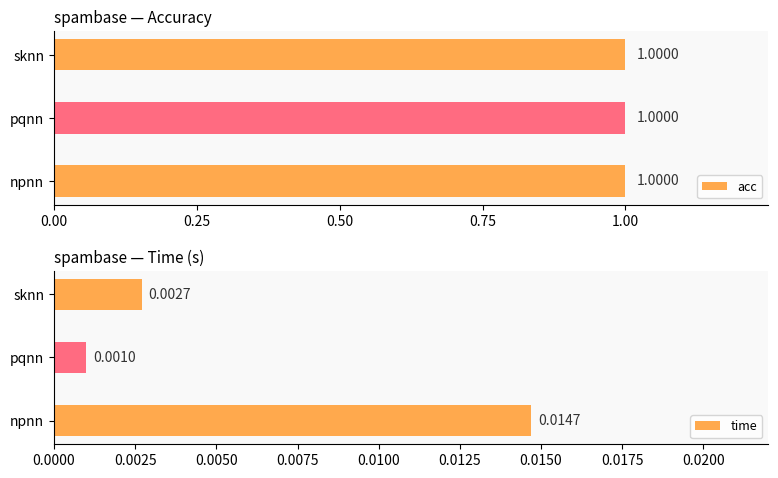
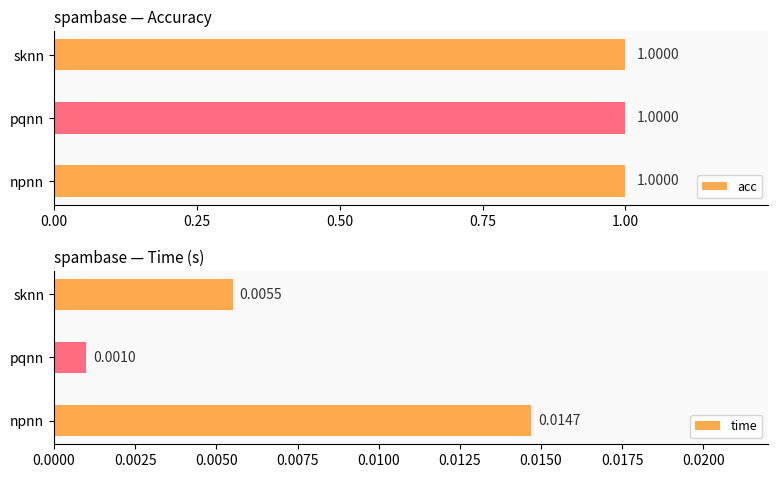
  {
    "spambase — Accuracy": {
      "sknn": 1.0000,
      "pqnn": 1.0000,
      "npnn": 1.0000
    },
    "spambase — Time (s)": {
-     "sknn": 0.0027,
+     "sknn": 0.0055,
      "pqnn": 0.0010,
      "npnn": 0.0147
    }
  }
